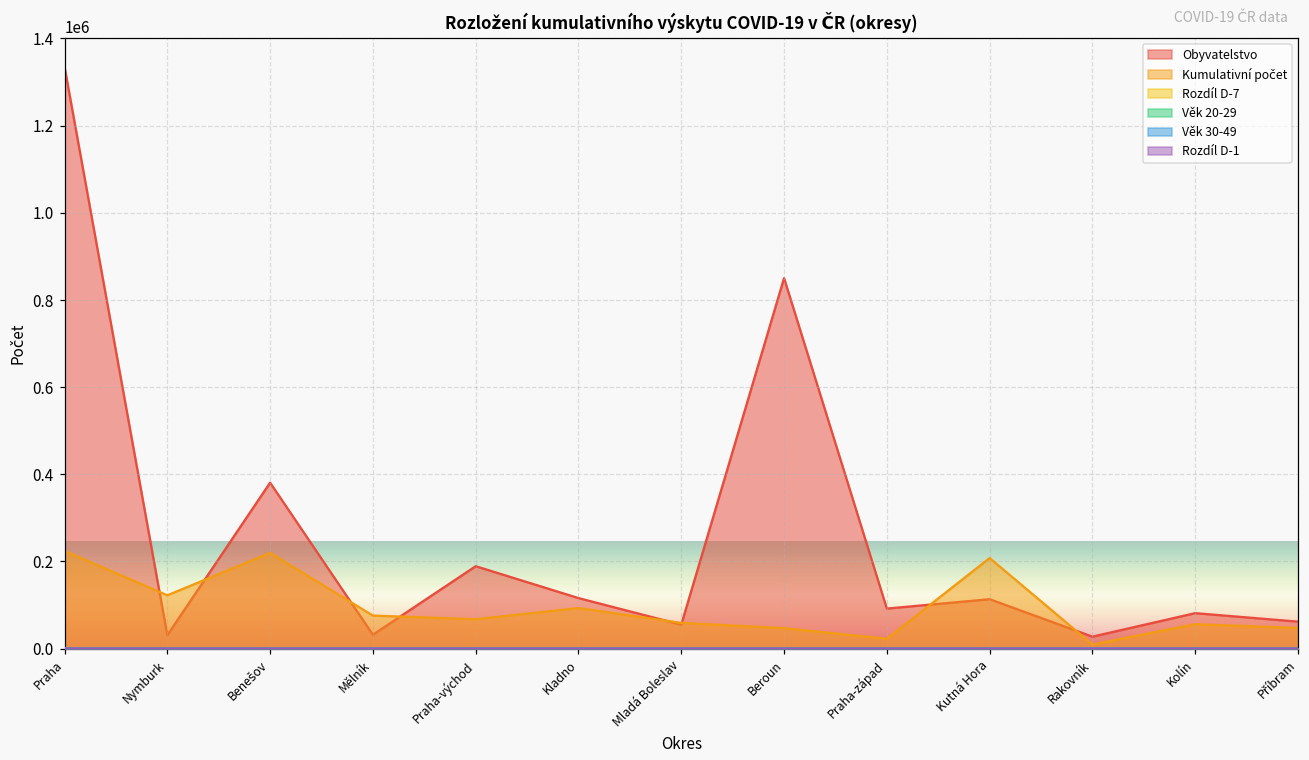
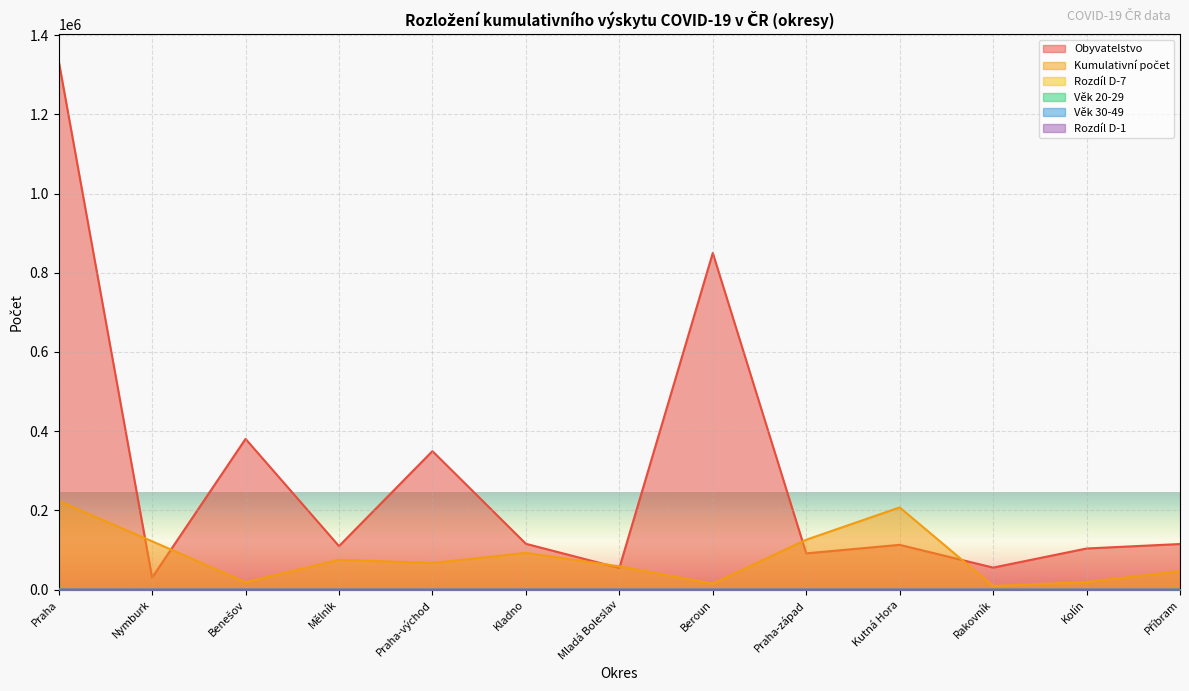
  {
    "Obyvatelstvo": {
      "Praha": 1340000,
      "Nymburk": 30000,
      "Benešov": 380000,
-     "Mělník": 30000,
-     "Praha-východ": 190000,
+     "Mělník": 110000,
+     "Praha-východ": 350000,
      "Kladno": 120000,
      "Beroun": 850000,
      "Praha-západ": 90000,
      "Kutná Hora": 110000,
-     "Rakovník": 30000,
-     "Kolín": 80000,
-     "Příbram": 60000
+     "Rakovník": 60000,
+     "Kolín": 100000,
+     "Příbram": 120000
    },
    "Kumulativní počet": {
      "Praha": 220000,
      "Nymburk": 120000,
-     "Benešov": 220000,
+     "Benešov": 20000,
      "Mělník": 80000,
      "Praha-východ": 70000,
      "Kladno": 90000,
-     "Beroun": 50000,
-     "Praha-západ": 20000,
+     "Beroun": 20000,
+     "Praha-západ": 130000,
      "Kutná Hora": 210000,
      "Rakovník": 10000,
-     "Kolín": 60000,
+     "Kolín": 20000,
      "Příbram": 50000
    },
    "Rozdíl D-1": {
      "Praha": 0,
      "Nymburk": 0,
      "Benešov": 0,
      "Mělník": 0,
      "Praha-východ": 0,
      "Kladno": 0,
      "Mladá Boleslav": 0,
      "Beroun": 0,
      "Praha-západ": 0,
      "Kutná Hora": 0,
      "Rakovník": 0,
      "Kolín": 0,
      "Příbram": 0
    }
  }
